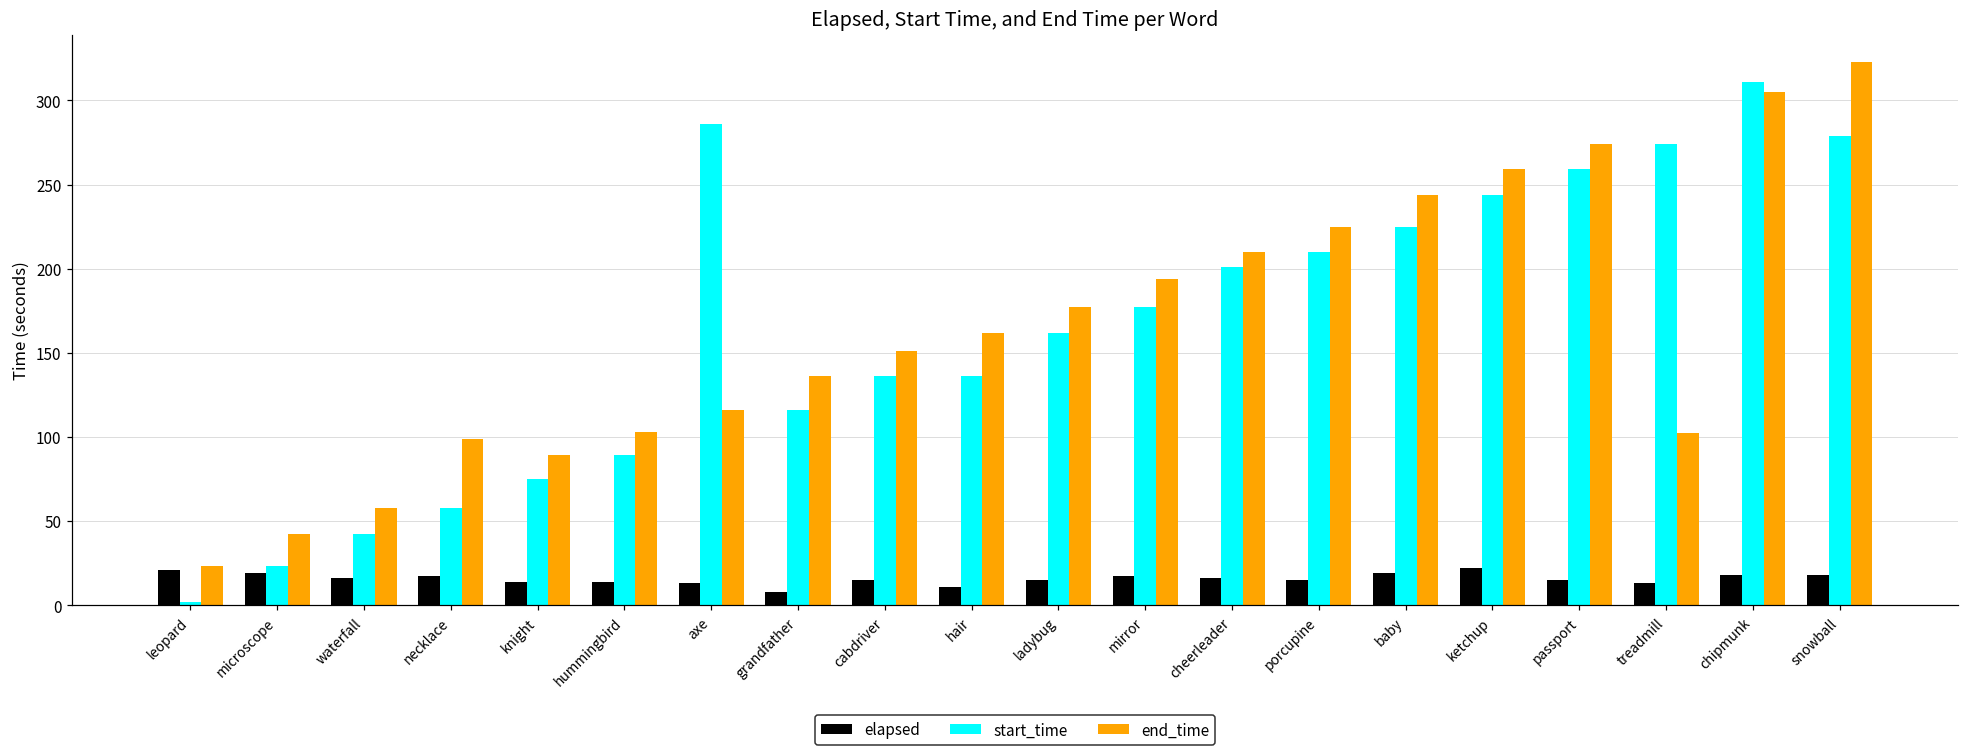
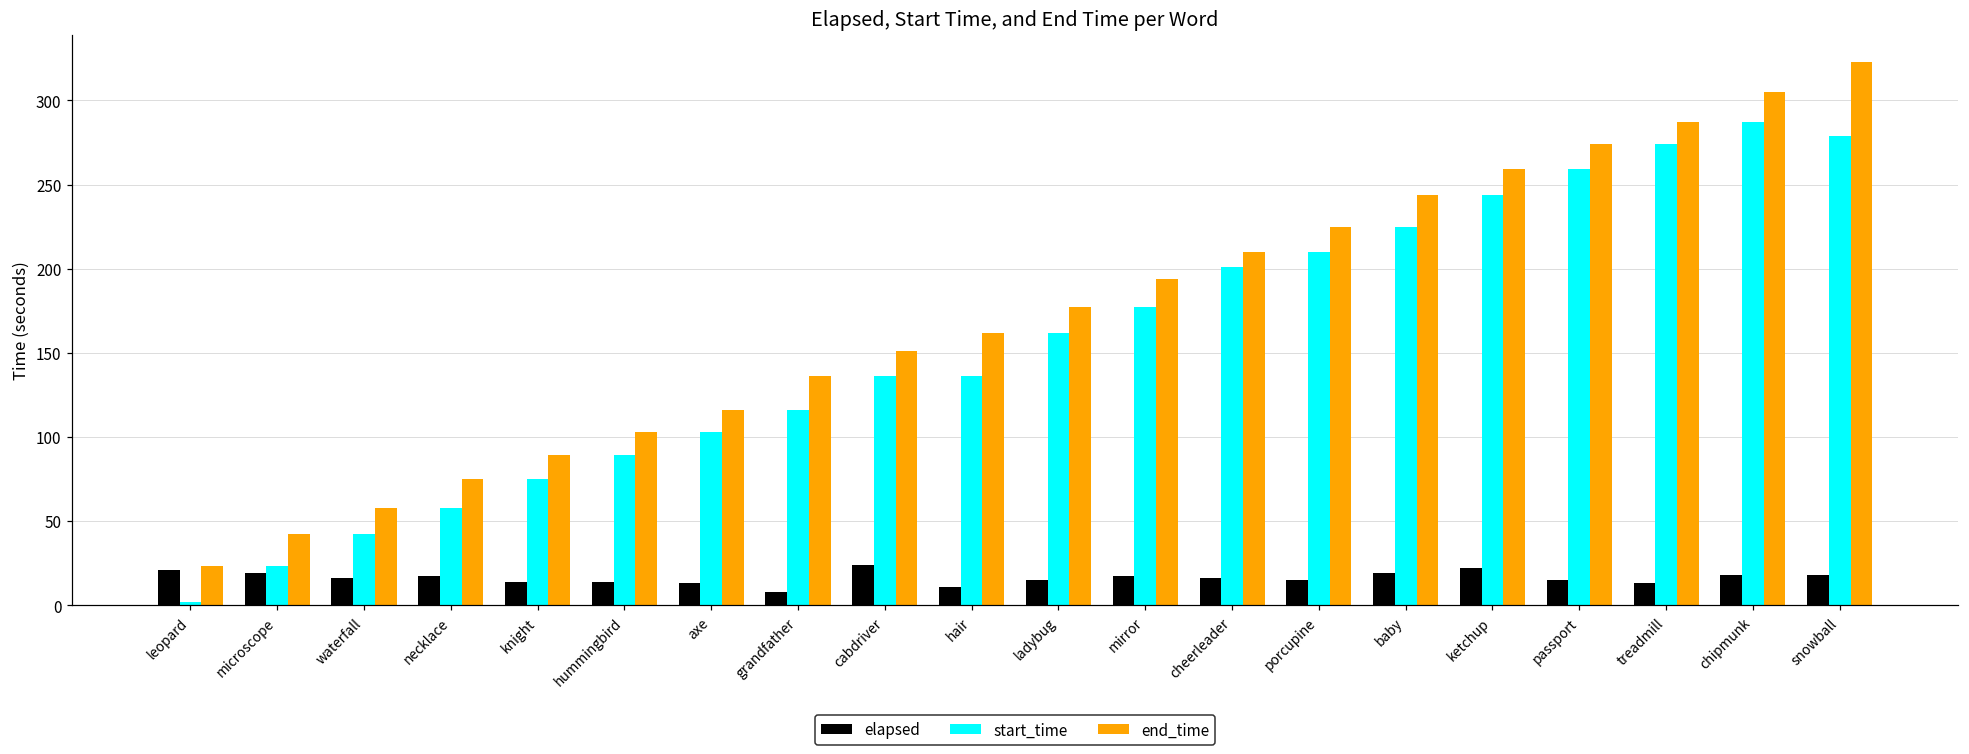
  {
    "elapsed": {
      "leopard": 21,
      "microscope": 19,
      "waterfall": 16,
      "necklace": 17,
      "knight": 14,
      "hummingbird": 14,
      "axe": 13,
      "grandfather": 8,
-     "cabdriver": 15,
+     "cabdriver": 24,
      "hair": 11,
      "ladybug": 15,
      "mirror": 17,
      "cheerleader": 16,
      "porcupine": 15,
      "baby": 19,
      "ketchup": 22,
      "passport": 15,
      "treadmill": 13,
      "chipmunk": 18,
      "snowball": 18
    },
    "start_time": {
      "leopard": 2,
      "microscope": 23,
      "waterfall": 42,
      "necklace": 58,
      "knight": 75,
      "hummingbird": 89,
-     "axe": 286,
+     "axe": 103,
      "grandfather": 116,
      "cabdriver": 136,
      "hair": 136,
      "ladybug": 162,
      "mirror": 177,
      "cheerleader": 201,
      "porcupine": 210,
      "baby": 225,
      "ketchup": 244,
      "passport": 259,
      "treadmill": 274,
-     "chipmunk": 311,
+     "chipmunk": 287,
      "snowball": 279
    },
    "end_time": {
      "leopard": 23,
      "microscope": 42,
      "waterfall": 58,
-     "necklace": 99,
+     "necklace": 75,
      "knight": 89,
      "hummingbird": 103,
      "axe": 116,
      "grandfather": 136,
      "cabdriver": 151,
      "hair": 162,
      "ladybug": 177,
      "mirror": 194,
      "cheerleader": 210,
      "porcupine": 225,
      "baby": 244,
      "ketchup": 259,
      "passport": 274,
-     "treadmill": 102,
+     "treadmill": 287,
      "chipmunk": 305,
      "snowball": 323
    }
  }
